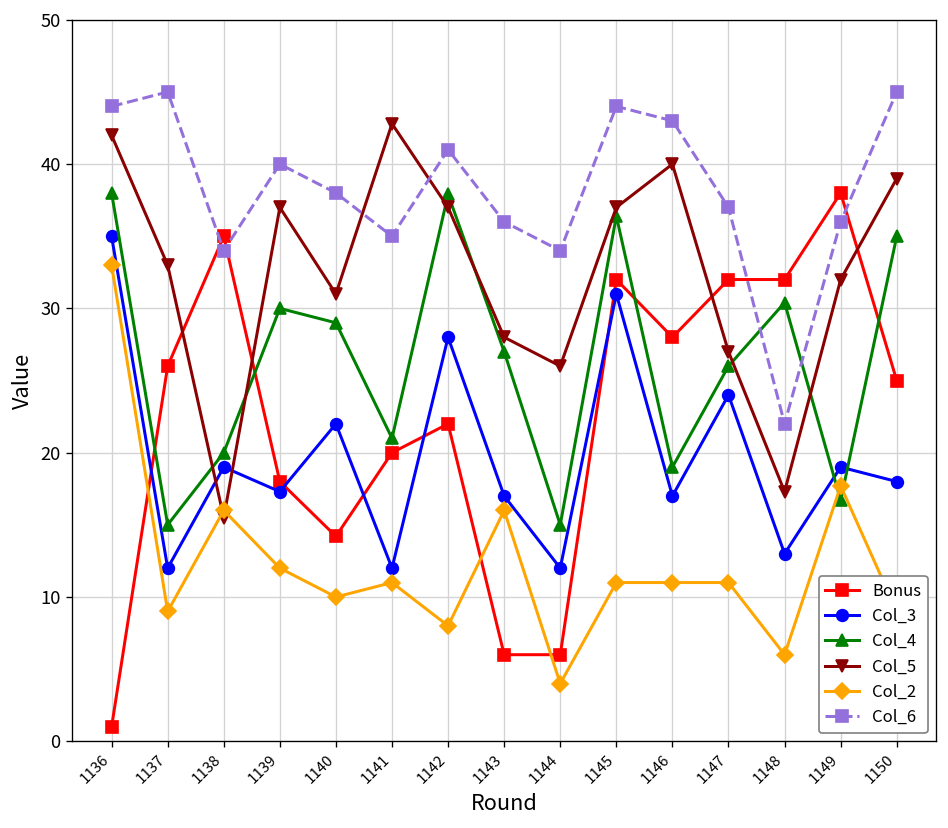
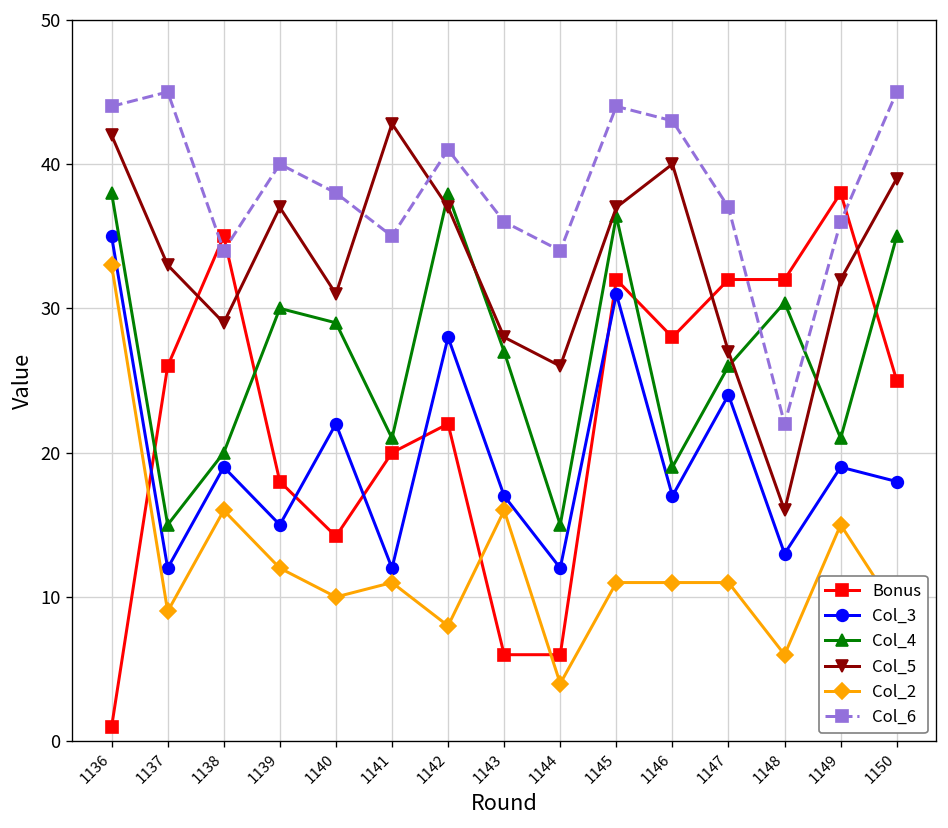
  {
    "Bonus": {
      "1136": 1.0,
      "1137": 26.0,
      "1138": 35.0,
      "1139": 18.0,
      "1140": 14.2,
      "1141": 20.0,
      "1142": 22.0,
      "1143": 6.0,
      "1144": 6.0,
      "1145": 32.0,
      "1146": 28.0,
      "1147": 32.0,
      "1148": 32.0,
      "1149": 38.0,
      "1150": 25.0
    },
    "Col_3": {
      "1136": 35.0,
      "1137": 12.0,
      "1138": 19.0,
-     "1139": 17.3,
+     "1139": 15.0,
      "1140": 22.0,
      "1141": 12.0,
      "1142": 28.0,
      "1143": 17.0,
      "1144": 12.0,
      "1145": 31.0,
      "1146": 17.0,
      "1147": 24.0,
      "1148": 13.0,
      "1149": 19.0,
      "1150": 18.0
    },
    "Col_4": {
      "1136": 38.0,
      "1137": 15.0,
      "1138": 20.0,
      "1139": 30.0,
      "1140": 29.0,
      "1141": 21.0,
      "1142": 37.9,
      "1143": 27.0,
      "1144": 15.0,
      "1145": 36.4,
      "1146": 19.0,
      "1147": 26.0,
      "1148": 30.4,
-     "1149": 16.7,
+     "1149": 21.0,
      "1150": 35.0
    },
    "Col_5": {
      "1136": 42.0,
      "1137": 33.0,
-     "1138": 15.5,
+     "1138": 29.0,
      "1139": 37.0,
      "1140": 31.0,
      "1141": 42.8,
      "1142": 37.0,
      "1143": 28.0,
      "1144": 26.0,
      "1145": 37.0,
      "1146": 40.0,
      "1147": 27.0,
-     "1148": 17.3,
+     "1148": 16.0,
      "1149": 32.0,
      "1150": 39.0
    },
    "Col_2": {
      "1136": 33.0,
      "1137": 9.0,
      "1138": 16.0,
      "1139": 12.0,
      "1140": 10.0,
      "1141": 11.0,
      "1142": 8.0,
      "1143": 16.0,
      "1144": 4.0,
      "1145": 11.0,
      "1146": 11.0,
      "1147": 11.0,
      "1148": 6.0,
-     "1149": 17.7
+     "1149": 15.0
    },
    "Col_6": {
      "1136": 44.0,
      "1137": 45.0,
      "1138": 34.0,
      "1139": 40.0,
      "1140": 38.0,
      "1141": 35.0,
      "1142": 41.0,
      "1143": 36.0,
      "1144": 34.0,
      "1145": 44.0,
      "1146": 43.0,
      "1147": 37.0,
      "1148": 22.0,
      "1149": 36.0,
      "1150": 45.0
    }
  }
